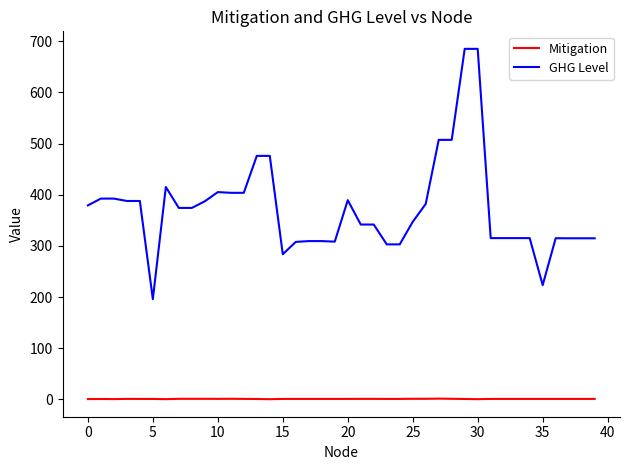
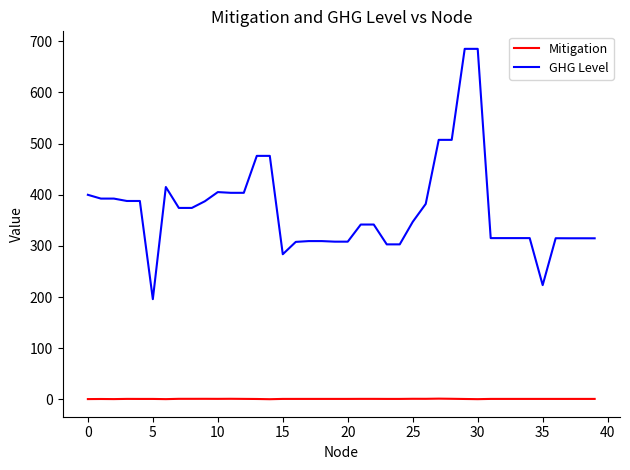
  {
    "Mitigation": {
      "0": 0,
      "5": 0,
      "10": 0,
      "15": 0,
      "20": 0,
      "25": 0,
      "30": 0,
      "35": 0
    },
    "GHG Level": {
-     "0": 380,
+     "0": 400,
      "5": 200,
      "10": 410,
      "15": 280,
-     "20": 390,
+     "20": 310,
      "25": 350,
      "30": 690,
      "35": 220
    }
  }
